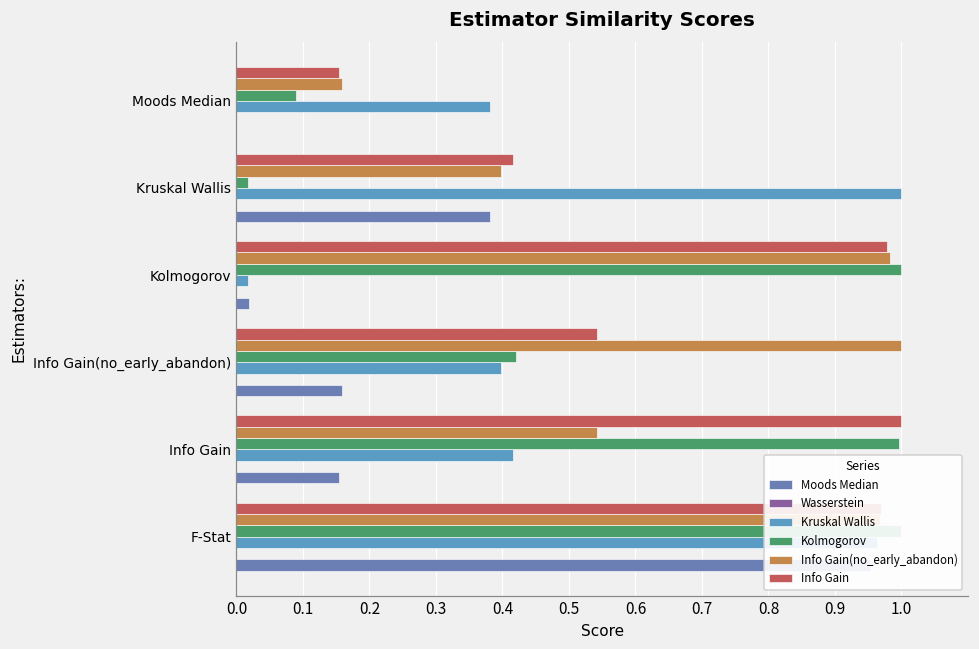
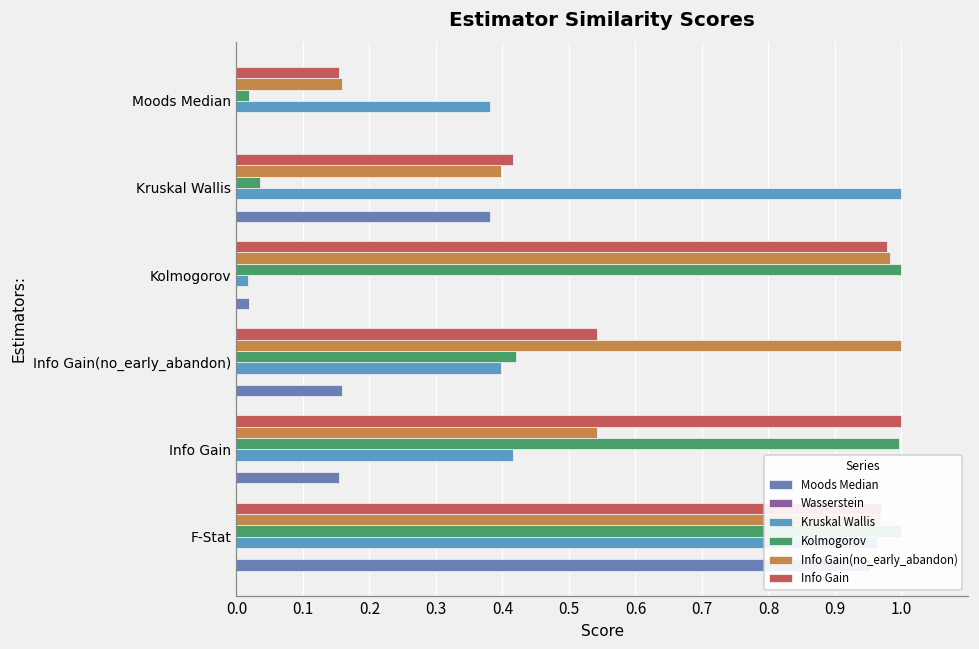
  {
    "Kolmogorov": {
-     "Moods Median": 0.09,
-     "Kruskal Wallis": 0.02,
+     "Moods Median": 0.02,
+     "Kruskal Wallis": 0.04,
      "Kolmogorov": 1.00,
      "Info Gain(no_early_abandon)": 0.42,
      "Info Gain": 1.00
    }
  }
